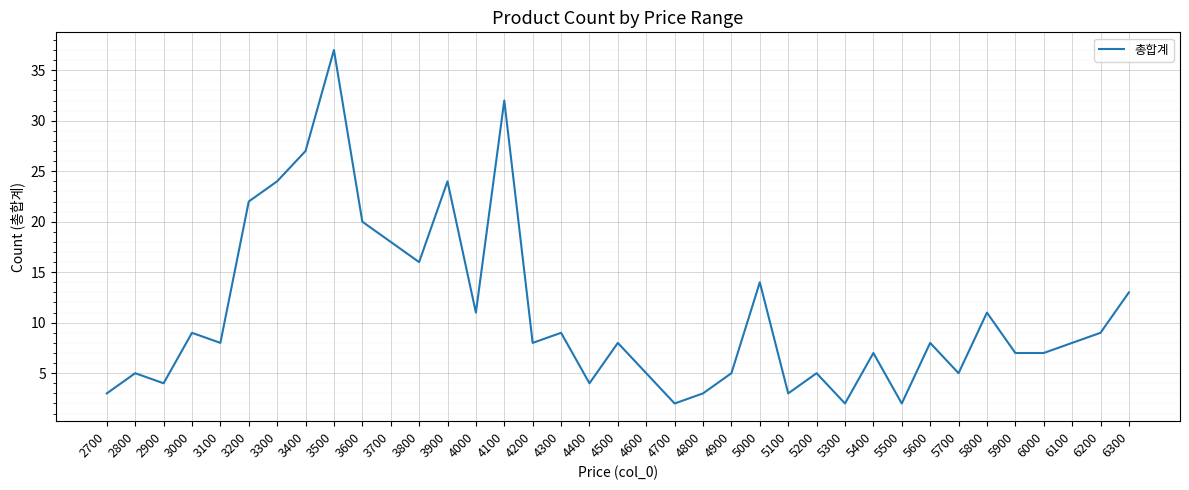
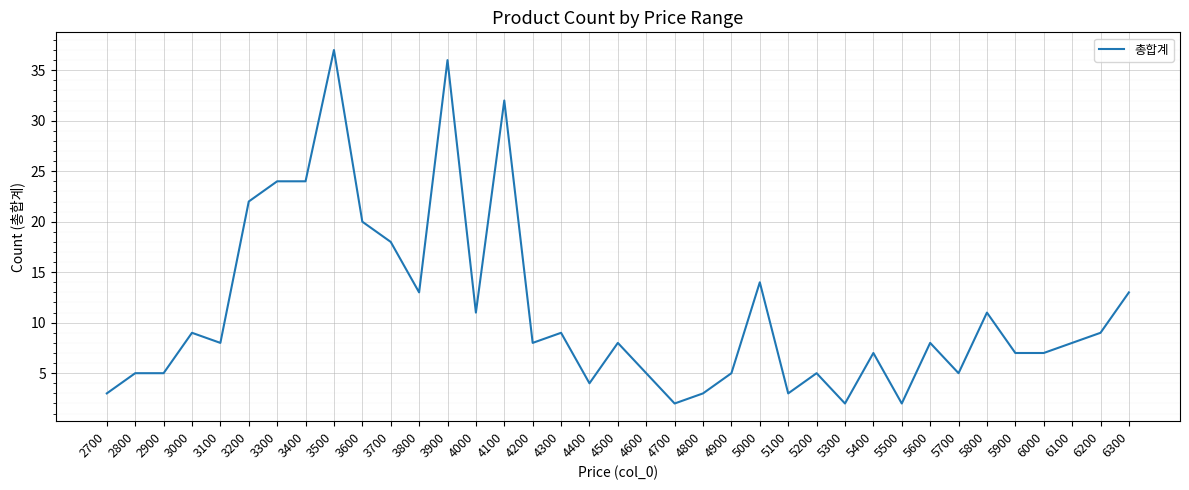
  {
    "2700": 3,
    "2800": 5,
-   "2900": 4,
+   "2900": 5,
    "3000": 9,
    "3100": 8,
    "3200": 22,
    "3300": 24,
-   "3400": 27,
+   "3400": 24,
    "3500": 37,
    "3600": 20,
    "3700": 18,
-   "3800": 16,
-   "3900": 24,
+   "3800": 13,
+   "3900": 36,
    "4000": 11,
    "4100": 32,
    "4200": 8,
    "4300": 9,
    "4400": 4,
    "4500": 8,
    "4600": 5,
    "4700": 2,
    "4800": 3,
    "4900": 5,
    "5000": 14,
    "5100": 3,
    "5200": 5,
    "5300": 2,
    "5400": 7,
    "5500": 2,
    "5600": 8,
    "5700": 5,
    "5800": 11,
    "5900": 7,
    "6000": 7,
    "6100": 8,
    "6200": 9,
    "6300": 13
  }
